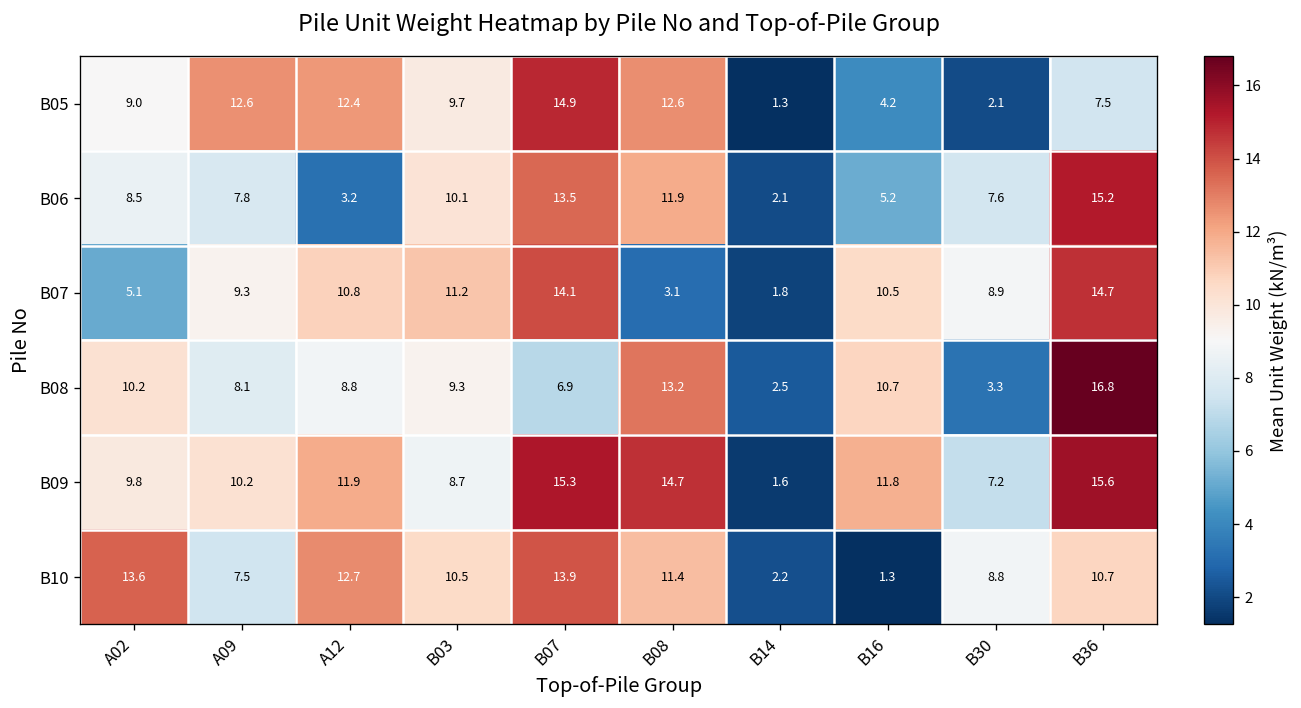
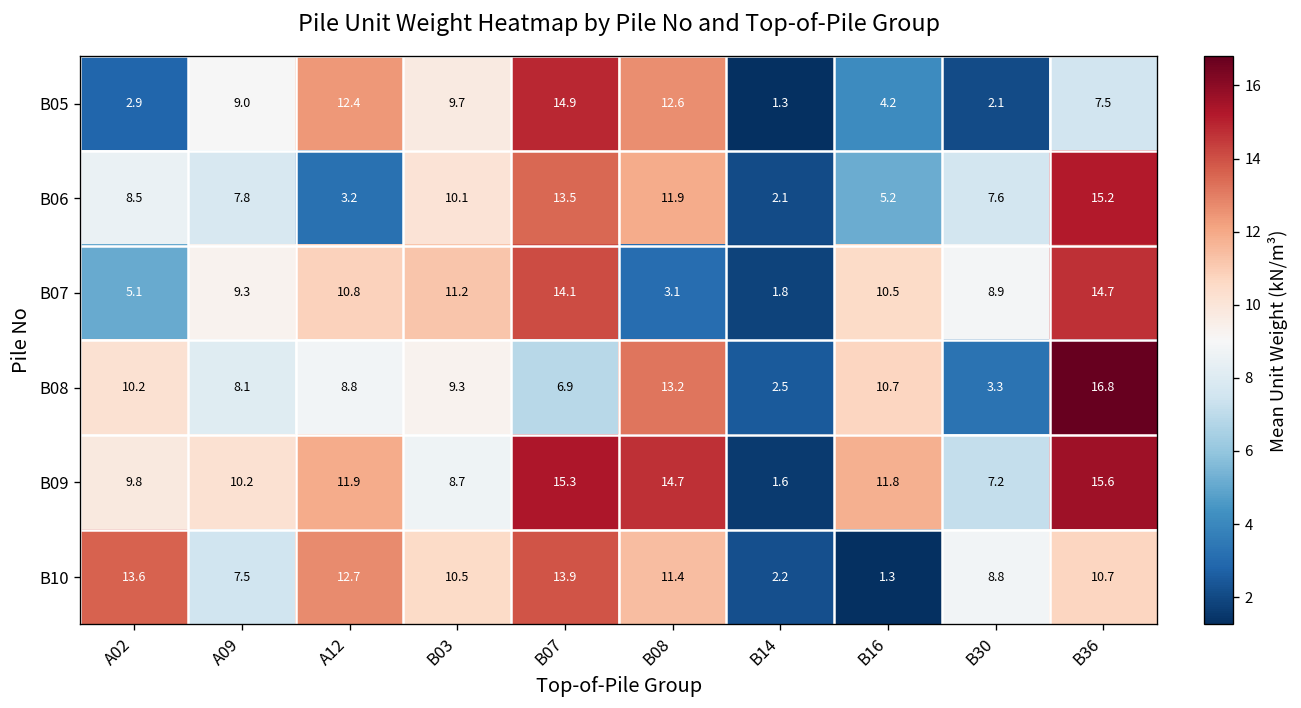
  {
    "B05": {
-     "A02": 9.0,
-     "A09": 12.6,
+     "A02": 2.9,
+     "A09": 9.0,
      "A12": 12.4,
      "B03": 9.7,
      "B07": 14.9,
      "B08": 12.6,
      "B14": 1.3,
      "B16": 4.2,
      "B30": 2.1,
      "B36": 7.5
    },
    "B06": {
      "A02": 8.5,
      "A09": 7.8,
      "A12": 3.2,
      "B03": 10.1,
      "B07": 13.5,
      "B08": 11.9,
      "B14": 2.1,
      "B16": 5.2,
      "B30": 7.6,
      "B36": 15.2
    },
    "B07": {
      "A02": 5.1,
      "A09": 9.3,
      "A12": 10.8,
      "B03": 11.2,
      "B07": 14.1,
      "B08": 3.1,
      "B14": 1.8,
      "B16": 10.5,
      "B30": 8.9,
      "B36": 14.7
    },
    "B08": {
      "A02": 10.2,
      "A09": 8.1,
      "A12": 8.8,
      "B03": 9.3,
      "B07": 6.9,
      "B08": 13.2,
      "B14": 2.5,
      "B16": 10.7,
      "B30": 3.3,
      "B36": 16.8
    },
    "B09": {
      "A02": 9.8,
      "A09": 10.2,
      "A12": 11.9,
      "B03": 8.7,
      "B07": 15.3,
      "B08": 14.7,
      "B14": 1.6,
      "B16": 11.8,
      "B30": 7.2,
      "B36": 15.6
    },
    "B10": {
      "A02": 13.6,
      "A09": 7.5,
      "A12": 12.7,
      "B03": 10.5,
      "B07": 13.9,
      "B08": 11.4,
      "B14": 2.2,
      "B16": 1.3,
      "B30": 8.8,
      "B36": 10.7
    }
  }
